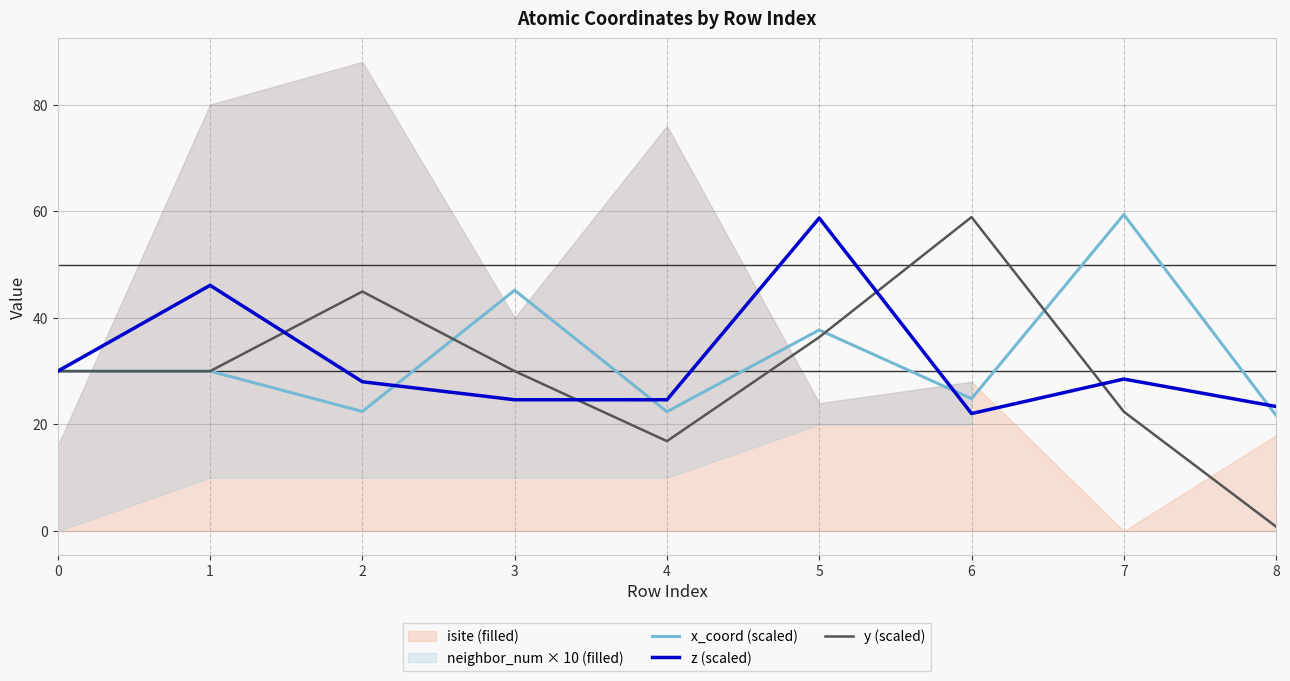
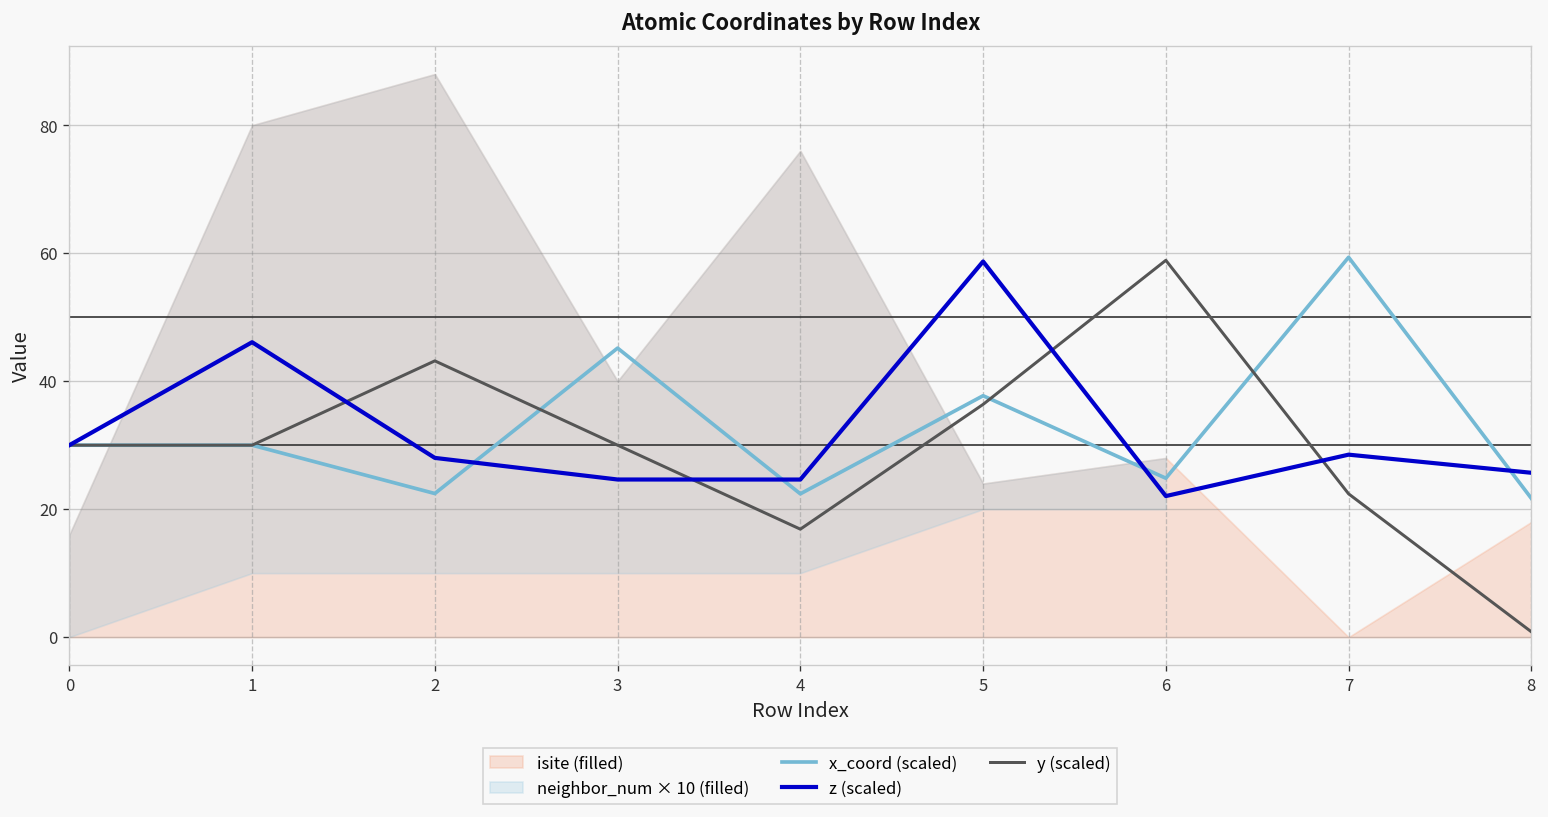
  {
    "isite (filled)": {
      "7": 0,
      "8": 18
    },
    "z (scaled)": {
      "1": 46,
      "2": 28,
      "3": 25,
      "4": 25,
      "5": 59,
      "6": 22,
      "7": 29,
-     "8": 23
+     "8": 26
    },
    "y (scaled)": {
-     "2": 45,
+     "2": 43,
      "3": 30,
      "4": 17,
      "5": 36,
      "6": 59,
      "7": 22,
      "8": 1
    }
  }
